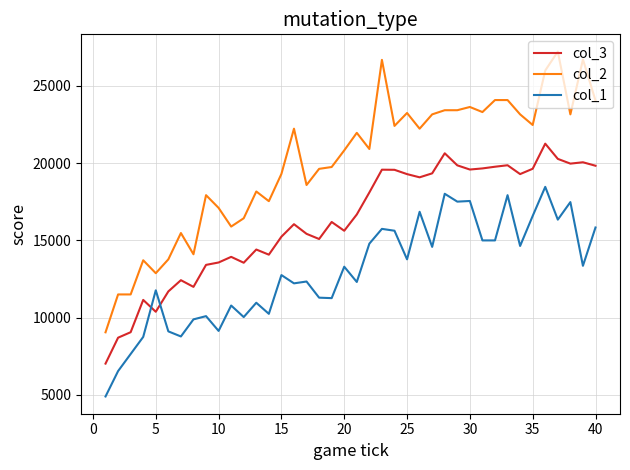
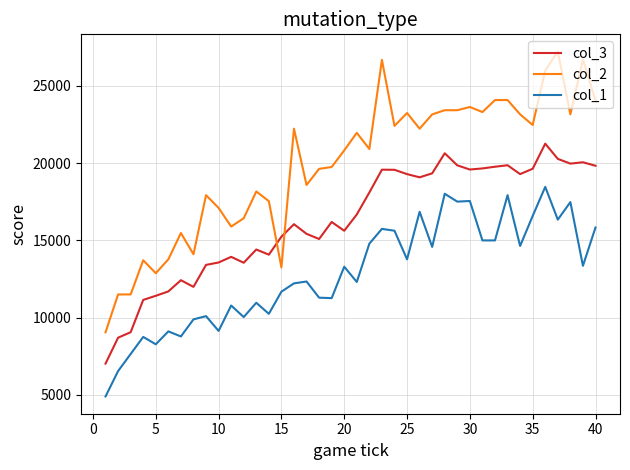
  {
    "col_3": {
-     "5": 10400,
+     "5": 11400,
      "10": 13600,
      "15": 15200,
      "20": 15600,
      "25": 19300,
      "30": 19600,
      "35": 19600,
      "40": 19800
    },
    "col_2": {
      "5": 12900,
      "10": 17100,
-     "15": 19300,
+     "15": 13200,
      "20": 20800,
      "25": 23200,
      "30": 23600,
      "35": 22500
    },
    "col_1": {
-     "5": 11800,
+     "5": 8300,
      "10": 9100,
-     "15": 12800,
+     "15": 11700,
      "20": 13300,
      "25": 13800,
      "30": 17500,
      "35": 16600,
      "40": 15800
    }
  }
